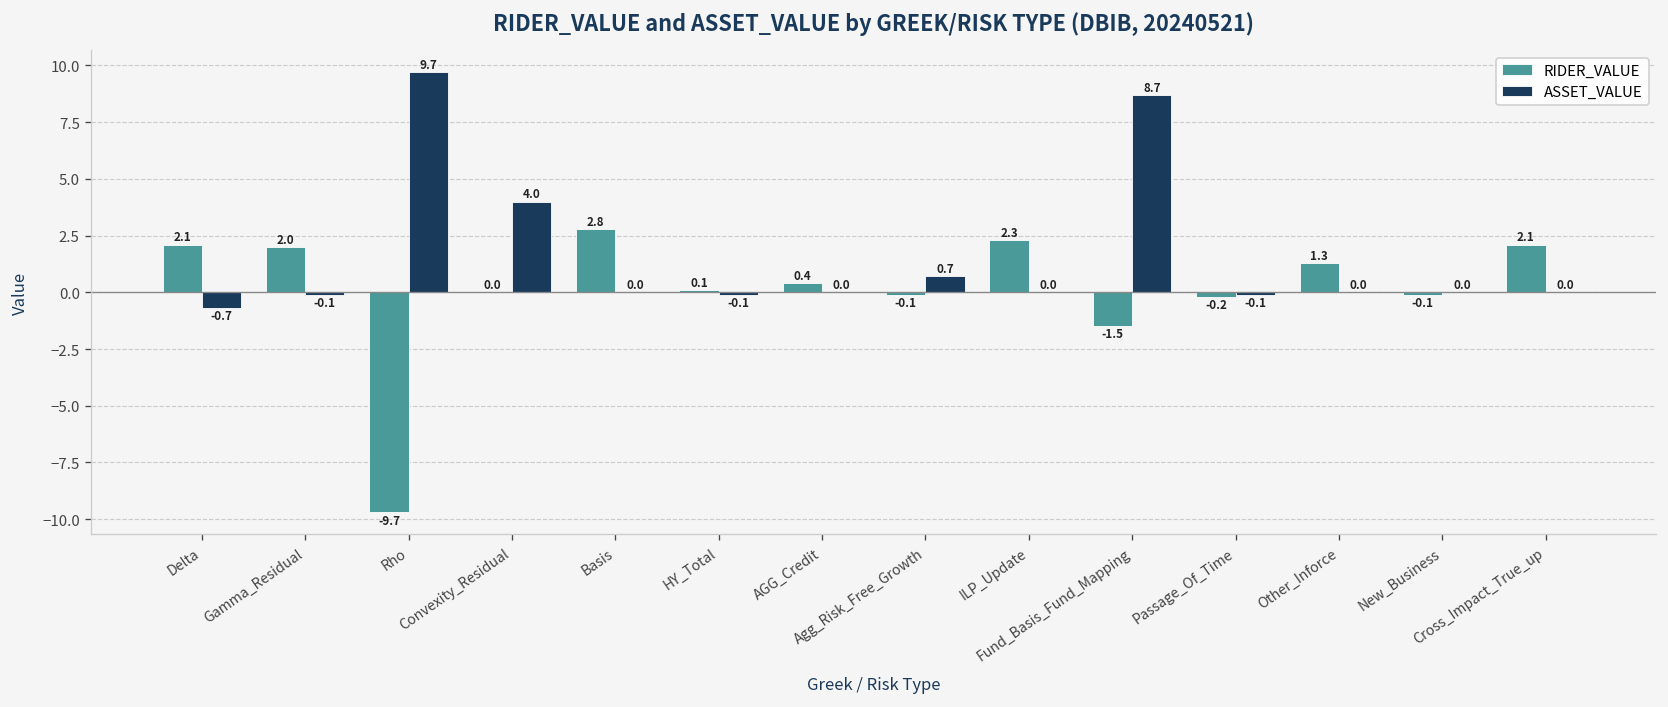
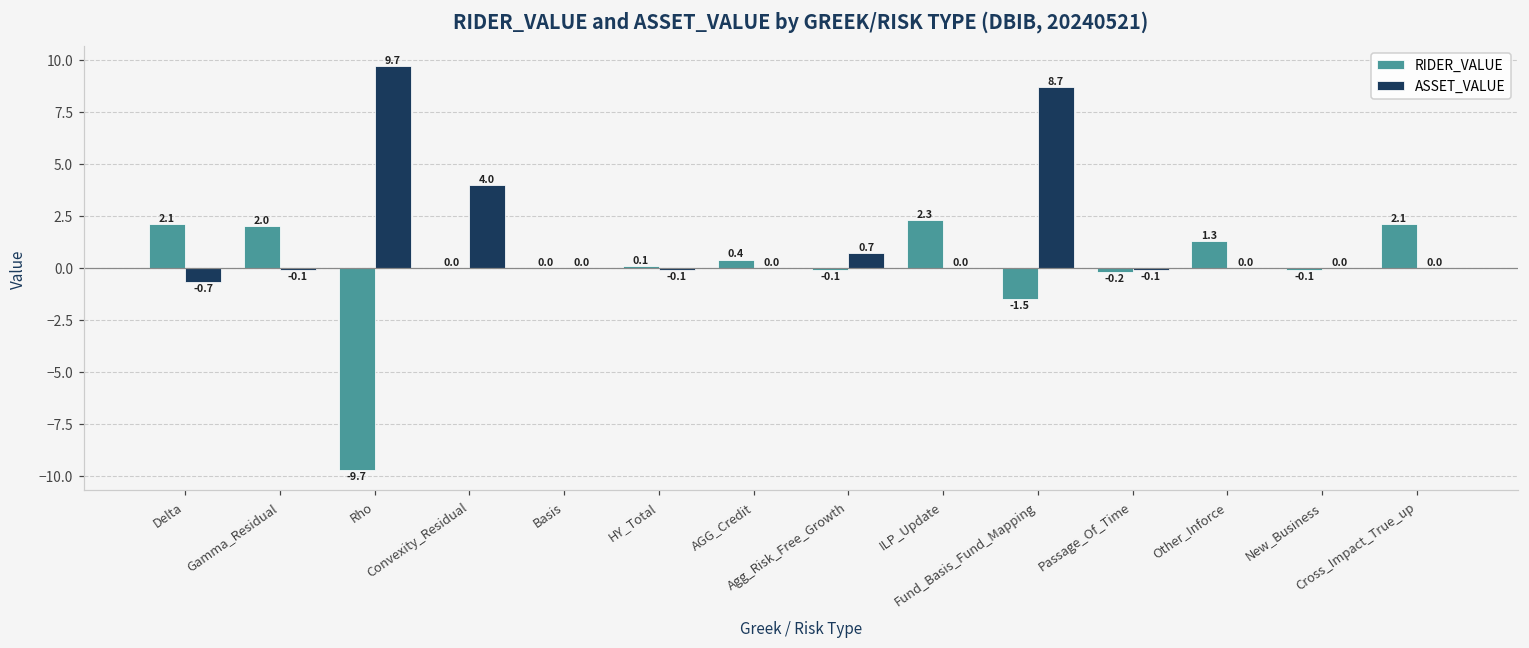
  {
    "RIDER_VALUE": {
      "Delta": 2.1,
      "Gamma_Residual": 2.0,
      "Rho": -9.7,
      "Convexity_Residual": 0.0,
-     "Basis": 2.8,
+     "Basis": 0.0,
      "HY_Total": 0.1,
      "AGG_Credit": 0.4,
      "Agg_Risk_Free_Growth": -0.1,
      "ILP_Update": 2.3,
      "Fund_Basis_Fund_Mapping": -1.5,
      "Passage_Of_Time": -0.2,
      "Other_Inforce": 1.3,
      "New_Business": -0.1,
      "Cross_Impact_True_up": 2.1
    },
    "ASSET_VALUE": {
      "Delta": -0.7,
      "Gamma_Residual": -0.1,
      "Rho": 9.7,
      "Convexity_Residual": 4.0,
      "Basis": 0.0,
      "HY_Total": -0.1,
      "AGG_Credit": 0.0,
      "Agg_Risk_Free_Growth": 0.7,
      "ILP_Update": 0.0,
      "Fund_Basis_Fund_Mapping": 8.7,
      "Passage_Of_Time": -0.1,
      "Other_Inforce": 0.0,
      "New_Business": 0.0,
      "Cross_Impact_True_up": 0.0
    }
  }
